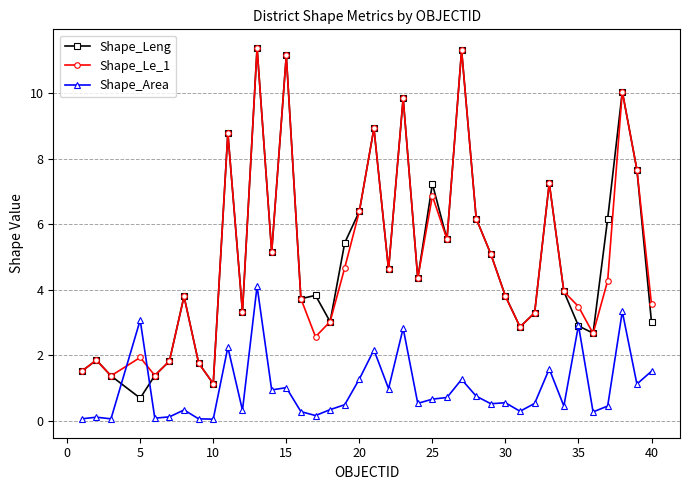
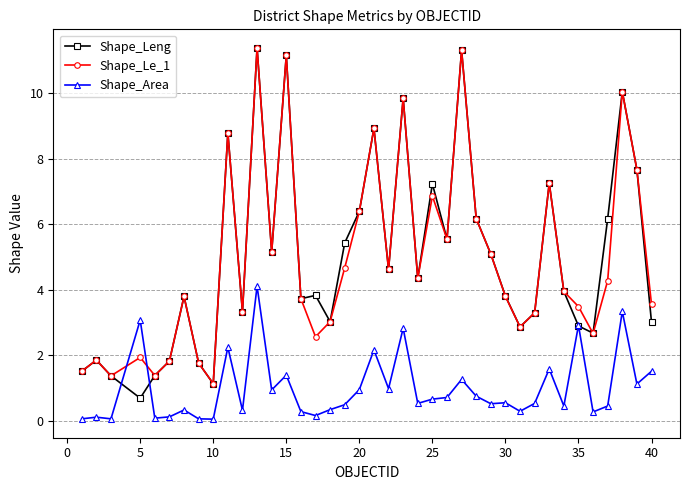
  {
    "Shape_Leng": {
      "5": 0.7,
      "25": 7.2,
      "40": 3.0
    },
    "Shape_Le_1": {
      "5": 1.9,
      "25": 6.9,
      "35": 3.5,
      "40": 3.6
    },
    "Shape_Area": {
      "5": 3.1,
      "10": 0.1,
-     "15": 1.0,
-     "20": 1.3,
+     "15": 1.4,
+     "20": 1.0,
      "25": 0.7,
      "30": 0.6,
      "40": 1.5
    }
  }
